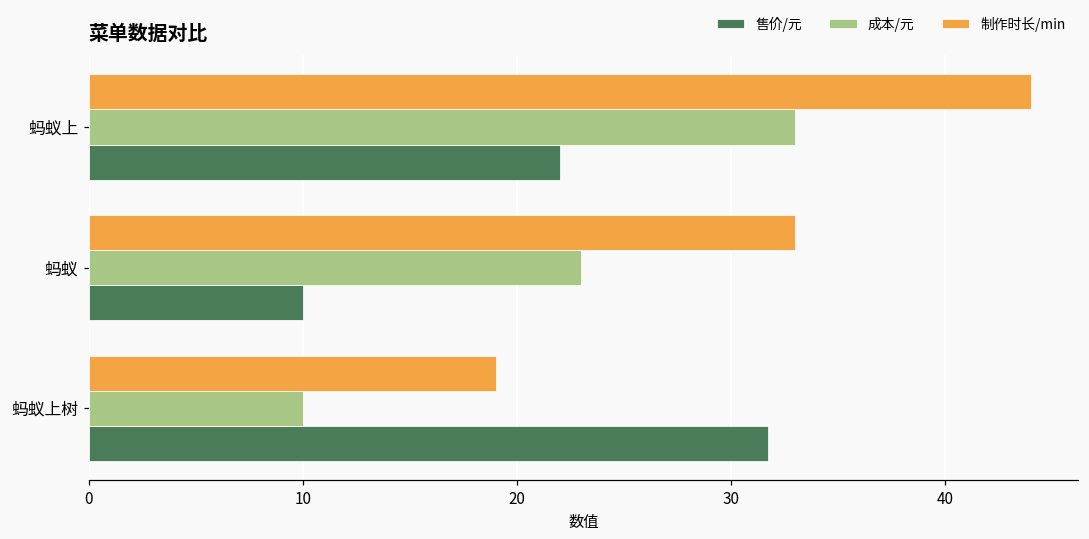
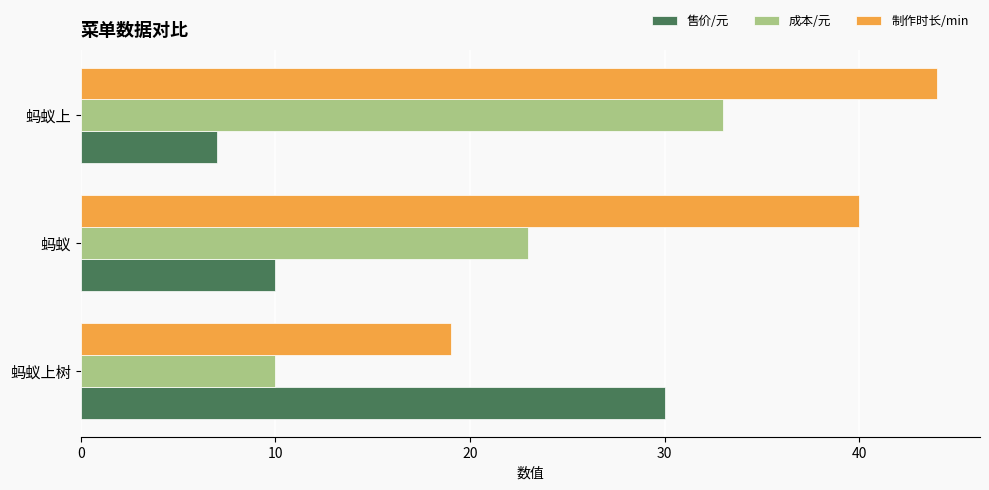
  {
    "售价/元": {
-     "蚂蚁上": 22,
+     "蚂蚁上": 7,
      "蚂蚁": 10.0,
-     "蚂蚁上树": 31.7
+     "蚂蚁上树": 30.0
    },
    "成本/元": {
      "蚂蚁上": 33.0,
      "蚂蚁": 23.0,
      "蚂蚁上树": 10.0
    },
    "制作时长/min": {
      "蚂蚁上": 44,
-     "蚂蚁": 33,
+     "蚂蚁": 40,
      "蚂蚁上树": 19
    }
  }
